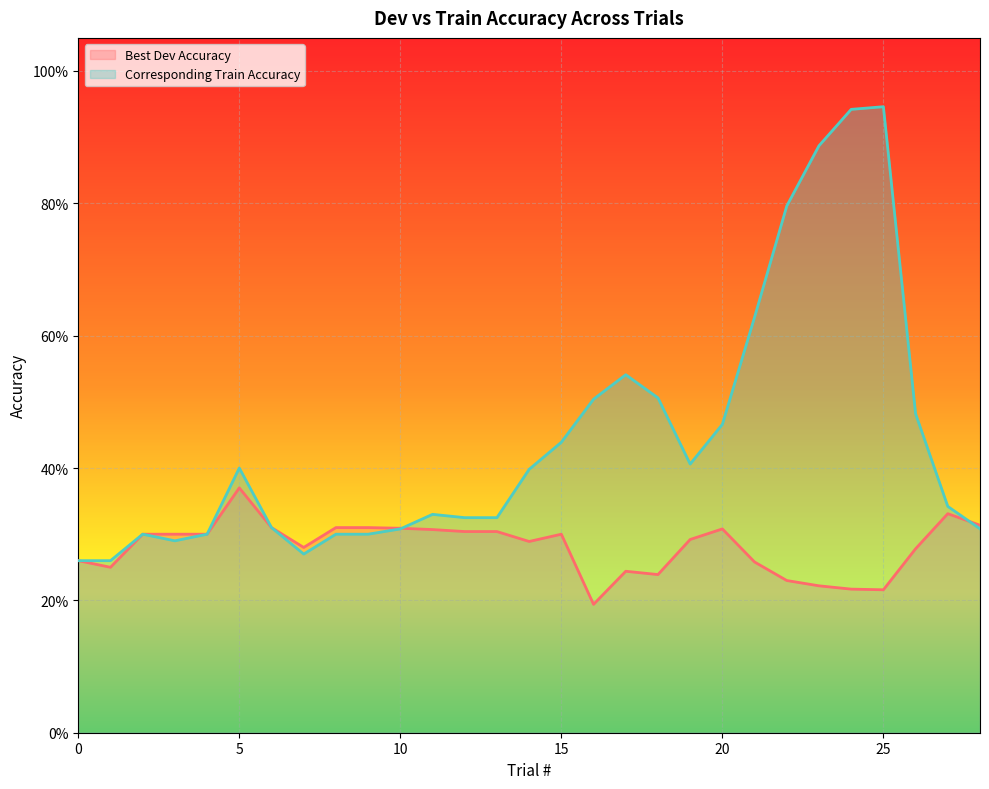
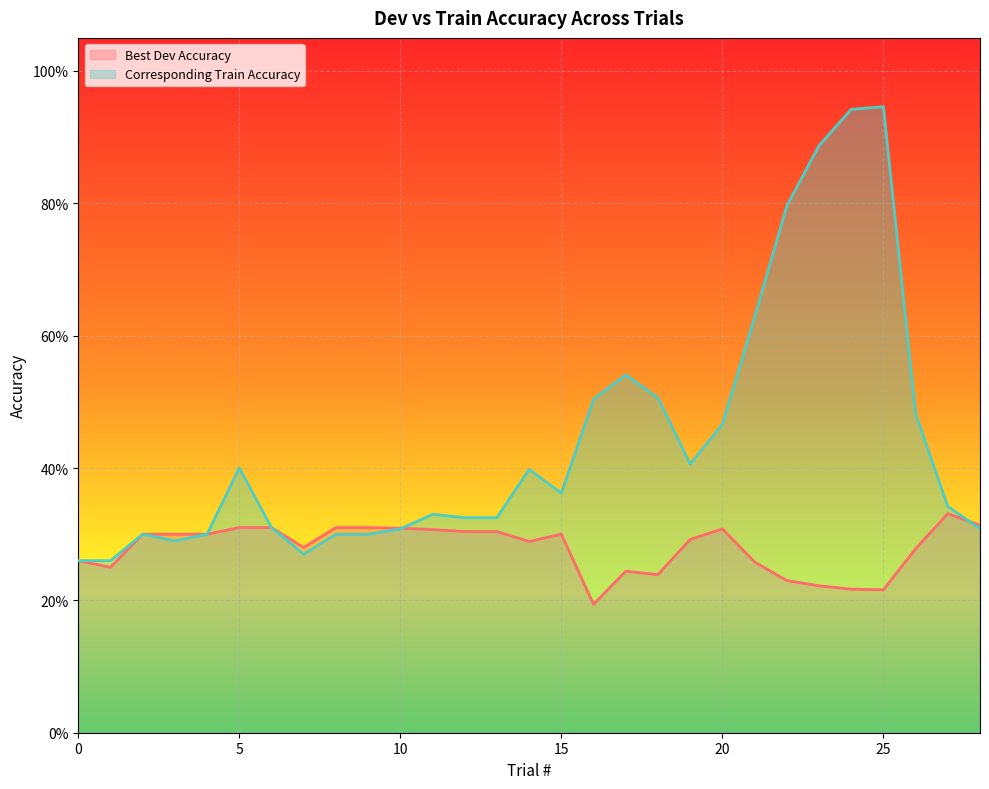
  {
    "Best Dev Accuracy": {
-     "5": "37%",
+     "5": "31%",
      "15": "30%",
      "20": "31%",
      "25": "22%"
    },
    "Corresponding Train Accuracy": {
      "5": "40%",
-     "15": "44%",
+     "15": "36%",
      "20": "47%",
      "25": "95%"
    }
  }
